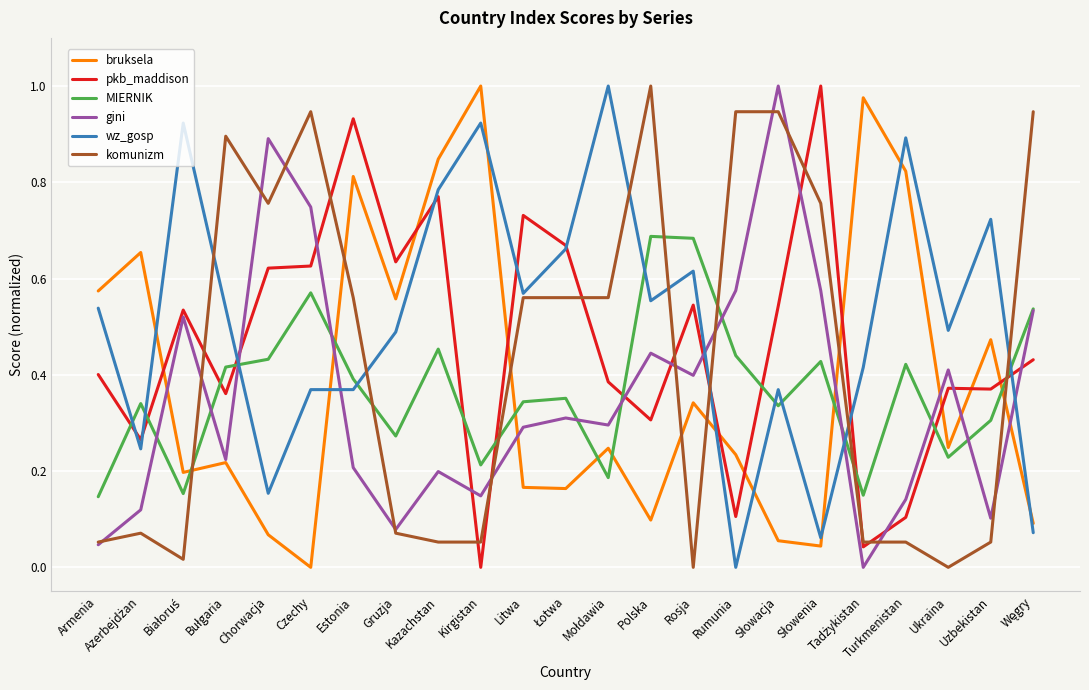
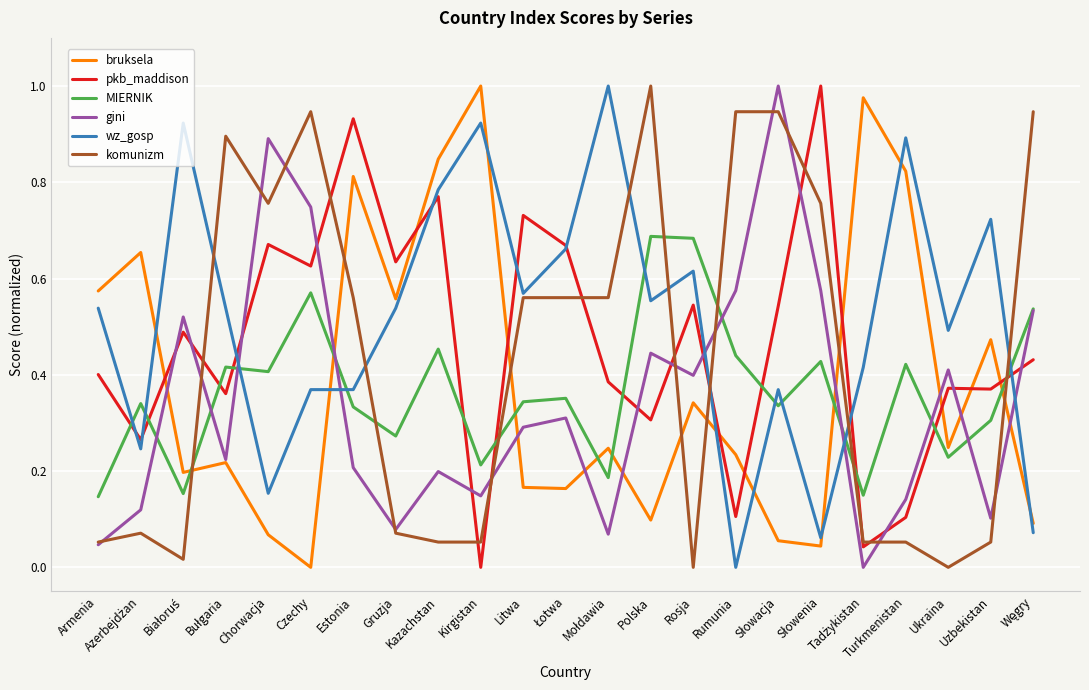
  {
    "bruksela": {
      "Armenia": 0.57,
      "Azerbejdżan": 0.65,
      "Białoruś": 0.20,
      "Bułgaria": 0.22,
      "Chorwacja": 0.07,
      "Czechy": 0.00,
      "Estonia": 0.81,
      "Gruzja": 0.56,
      "Kazachstan": 0.85,
      "Kirgistan": 1.00,
      "Litwa": 0.17,
      "Łotwa": 0.16,
      "Mołdawia": 0.25,
      "Polska": 0.10,
      "Rosja": 0.34,
      "Rumunia": 0.23,
      "Słowacja": 0.06,
      "Słowenia": 0.04,
      "Tadżykistan": 0.98,
      "Turkmenistan": 0.82,
      "Ukraina": 0.25,
      "Uzbekistan": 0.47,
      "Węgry": 0.09
    },
    "pkb_maddison": {
      "Armenia": 0.40,
      "Azerbejdżan": 0.27,
-     "Białoruś": 0.53,
+     "Białoruś": 0.49,
      "Bułgaria": 0.36,
-     "Chorwacja": 0.62,
+     "Chorwacja": 0.67,
      "Czechy": 0.63,
      "Estonia": 0.93,
      "Gruzja": 0.63,
      "Kazachstan": 0.77,
      "Kirgistan": 0.00,
      "Litwa": 0.73,
      "Łotwa": 0.67,
      "Mołdawia": 0.39,
      "Polska": 0.31,
      "Rosja": 0.54,
      "Rumunia": 0.11,
      "Słowacja": 0.54,
      "Słowenia": 1.00,
      "Tadżykistan": 0.04,
      "Turkmenistan": 0.10,
      "Ukraina": 0.37,
      "Uzbekistan": 0.37,
      "Węgry": 0.43
    },
    "MIERNIK": {
      "Armenia": 0.15,
      "Azerbejdżan": 0.34,
      "Białoruś": 0.15,
      "Bułgaria": 0.42,
-     "Chorwacja": 0.43,
+     "Chorwacja": 0.41,
      "Czechy": 0.57,
-     "Estonia": 0.39,
+     "Estonia": 0.33,
      "Gruzja": 0.27,
      "Kazachstan": 0.45,
      "Kirgistan": 0.21,
      "Litwa": 0.34,
      "Łotwa": 0.35,
      "Mołdawia": 0.19,
      "Polska": 0.69,
      "Rosja": 0.68,
      "Rumunia": 0.44,
      "Słowacja": 0.34,
      "Słowenia": 0.43,
      "Tadżykistan": 0.15,
      "Turkmenistan": 0.42,
      "Ukraina": 0.23,
      "Uzbekistan": 0.31
    },
    "gini": {
      "Armenia": 0.05,
      "Azerbejdżan": 0.12,
      "Białoruś": 0.52,
      "Bułgaria": 0.22,
      "Chorwacja": 0.89,
      "Czechy": 0.75,
      "Estonia": 0.21,
      "Gruzja": 0.08,
      "Kazachstan": 0.20,
      "Kirgistan": 0.15,
      "Litwa": 0.29,
      "Łotwa": 0.31,
-     "Mołdawia": 0.30,
+     "Mołdawia": 0.07,
      "Polska": 0.44,
      "Rosja": 0.40,
      "Rumunia": 0.57,
      "Słowacja": 1.00,
      "Słowenia": 0.57,
      "Tadżykistan": 0.00,
      "Turkmenistan": 0.14,
      "Ukraina": 0.41,
      "Uzbekistan": 0.10
    },
    "wz_gosp": {
      "Armenia": 0.54,
      "Azerbejdżan": 0.25,
      "Bułgaria": 0.54,
      "Chorwacja": 0.15,
      "Czechy": 0.37,
      "Estonia": 0.37,
-     "Gruzja": 0.49,
+     "Gruzja": 0.54,
      "Kazachstan": 0.78,
      "Kirgistan": 0.92,
      "Litwa": 0.57,
      "Łotwa": 0.66,
      "Mołdawia": 1.00,
      "Polska": 0.55,
      "Rosja": 0.62,
      "Rumunia": 0.00,
      "Słowacja": 0.37,
      "Słowenia": 0.06,
      "Tadżykistan": 0.42,
      "Turkmenistan": 0.89,
      "Ukraina": 0.49,
      "Uzbekistan": 0.72,
      "Węgry": 0.07
    },
    "komunizm": {
      "Armenia": 0.05,
      "Azerbejdżan": 0.07,
      "Białoruś": 0.02,
      "Bułgaria": 0.90,
      "Chorwacja": 0.76,
      "Czechy": 0.95,
      "Estonia": 0.56,
      "Gruzja": 0.07,
      "Kazachstan": 0.05,
      "Kirgistan": 0.05,
      "Litwa": 0.56,
      "Łotwa": 0.56,
      "Mołdawia": 0.56,
      "Polska": 1.00,
      "Rosja": 0.00,
      "Rumunia": 0.95,
      "Słowacja": 0.95,
      "Słowenia": 0.76,
      "Tadżykistan": 0.05,
      "Turkmenistan": 0.05,
      "Ukraina": 0.00,
      "Uzbekistan": 0.05,
      "Węgry": 0.95
    }
  }
